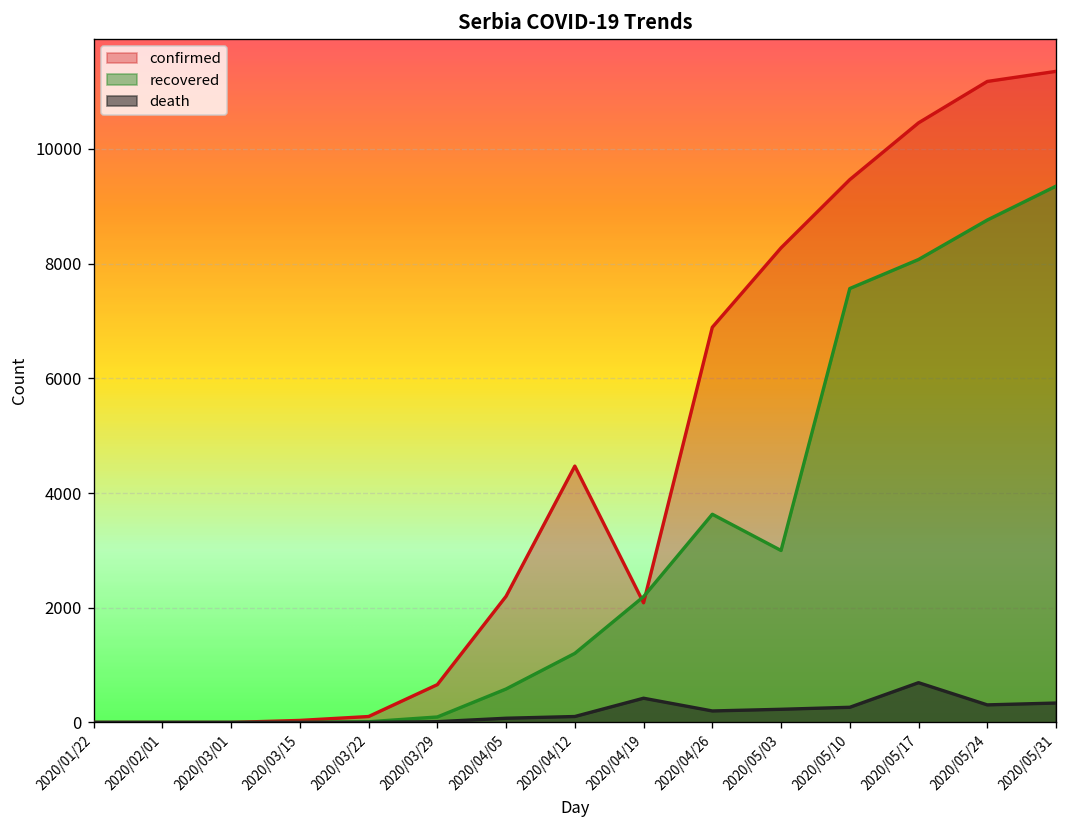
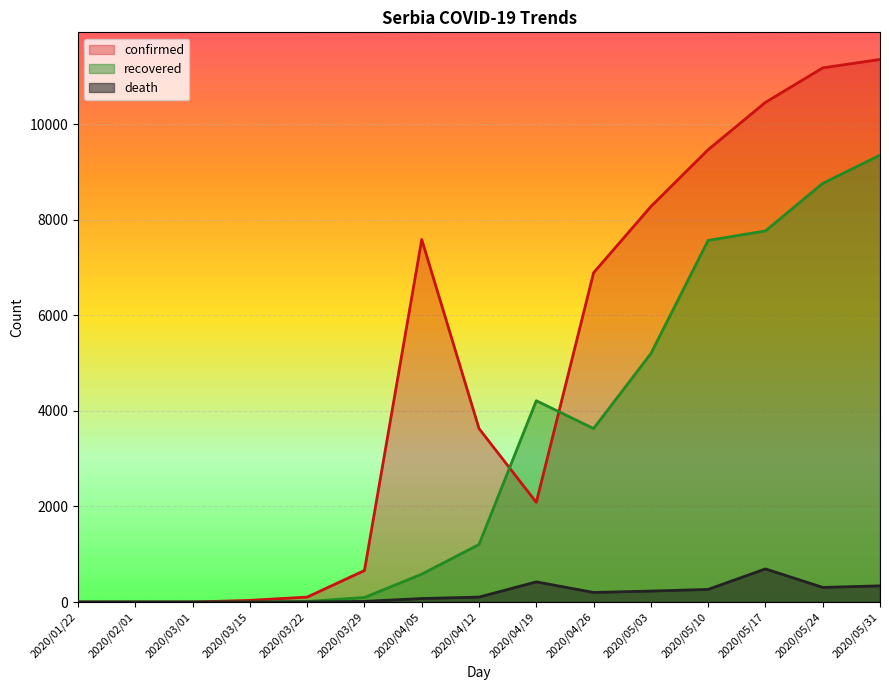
  {
    "confirmed": {
      "2020/03/22": 100,
      "2020/03/29": 700,
-     "2020/04/05": 2200,
-     "2020/04/12": 4500,
+     "2020/04/05": 7600,
+     "2020/04/12": 3600,
      "2020/04/19": 2100,
      "2020/04/26": 6900,
      "2020/05/03": 8300,
      "2020/05/10": 9500,
      "2020/05/17": 10500,
      "2020/05/24": 11200,
      "2020/05/31": 11400
    },
    "recovered": {
      "2020/03/29": 100,
      "2020/04/05": 600,
      "2020/04/12": 1200,
-     "2020/04/19": 2200,
+     "2020/04/19": 4200,
      "2020/04/26": 3600,
-     "2020/05/03": 3000,
+     "2020/05/03": 5200,
      "2020/05/10": 7600,
-     "2020/05/17": 8100,
+     "2020/05/17": 7800,
      "2020/05/24": 8800,
      "2020/05/31": 9400
    },
    "death": {
      "2020/03/29": 0,
      "2020/04/05": 100,
      "2020/04/12": 100,
      "2020/04/19": 400,
      "2020/04/26": 200,
      "2020/05/03": 200,
      "2020/05/10": 300,
      "2020/05/17": 700,
      "2020/05/24": 300,
      "2020/05/31": 300
    }
  }
